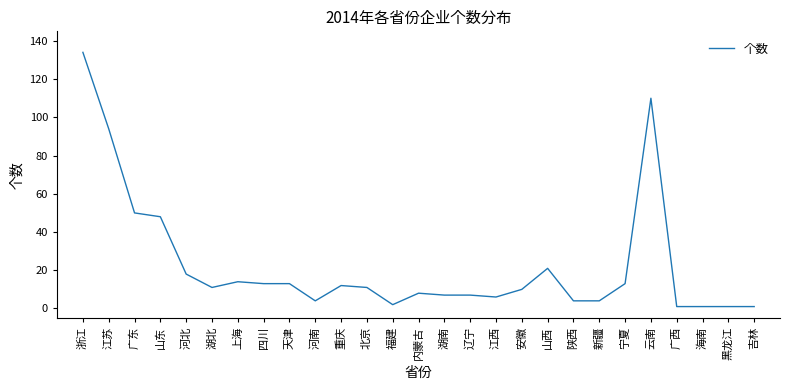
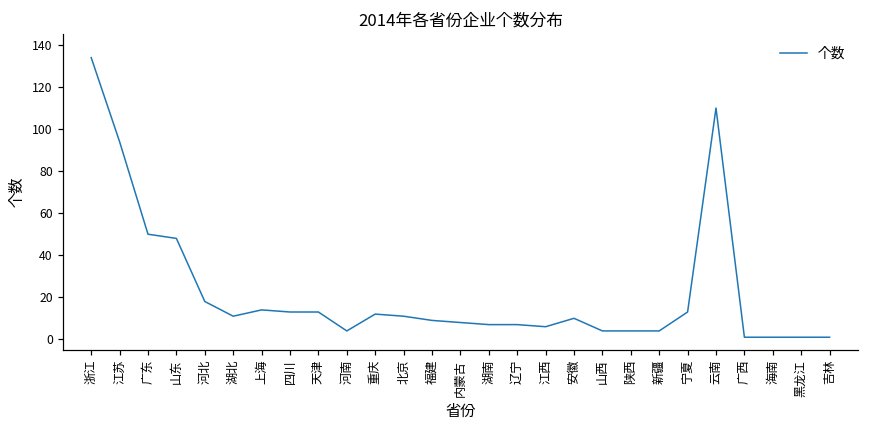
  {
    "浙江": 134,
    "江苏": 94,
    "广东": 50,
    "山东": 48,
    "河北": 18,
    "湖北": 11,
    "上海": 14,
    "四川": 13,
    "天津": 13,
    "河南": 4,
    "重庆": 12,
    "北京": 11,
-   "福建": 2,
+   "福建": 9,
    "内蒙古": 8,
    "湖南": 7,
    "辽宁": 7,
    "江西": 6,
    "安徽": 10,
-   "山西": 21,
+   "山西": 4,
    "陕西": 4,
    "新疆": 4,
    "宁夏": 13,
    "云南": 110,
    "广西": 1,
    "海南": 1,
    "黑龙江": 1,
    "吉林": 1
  }
